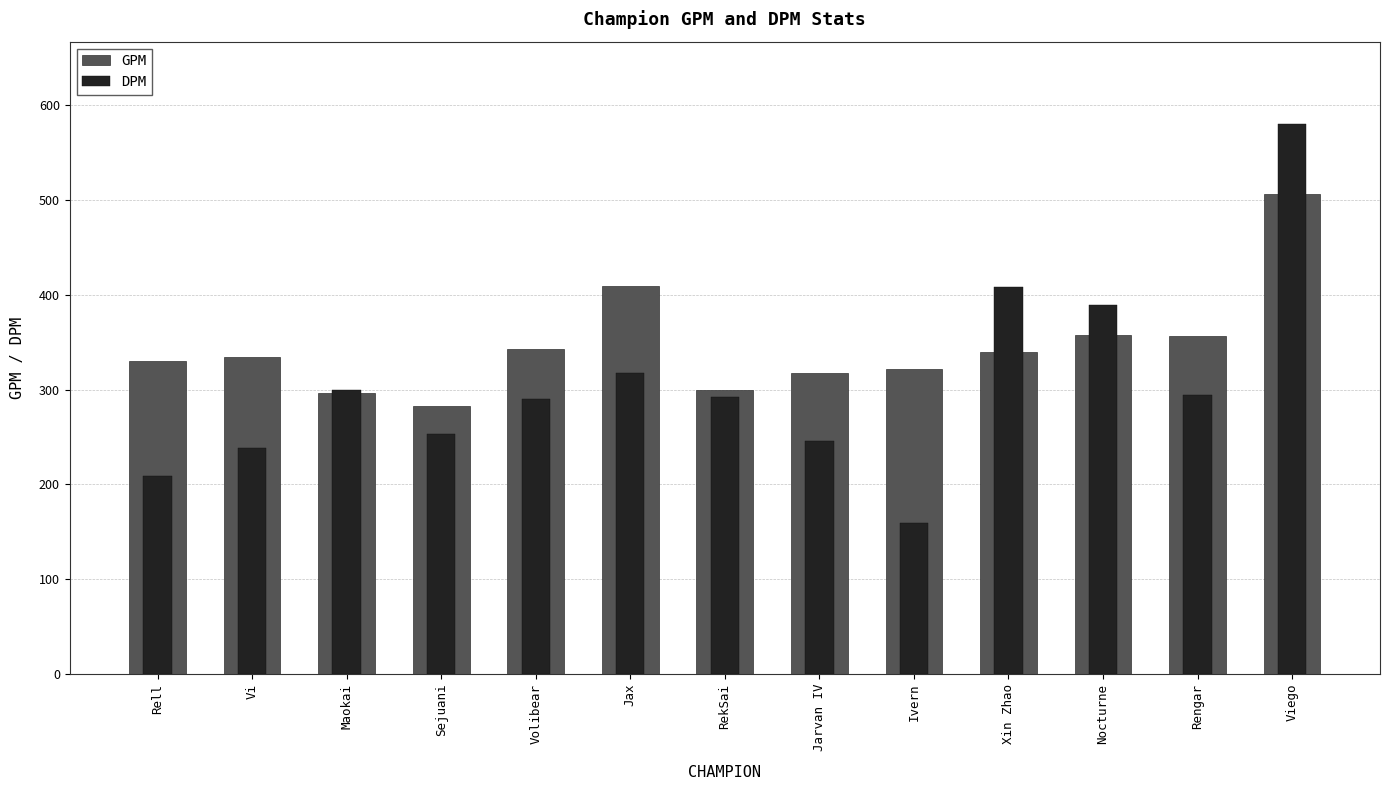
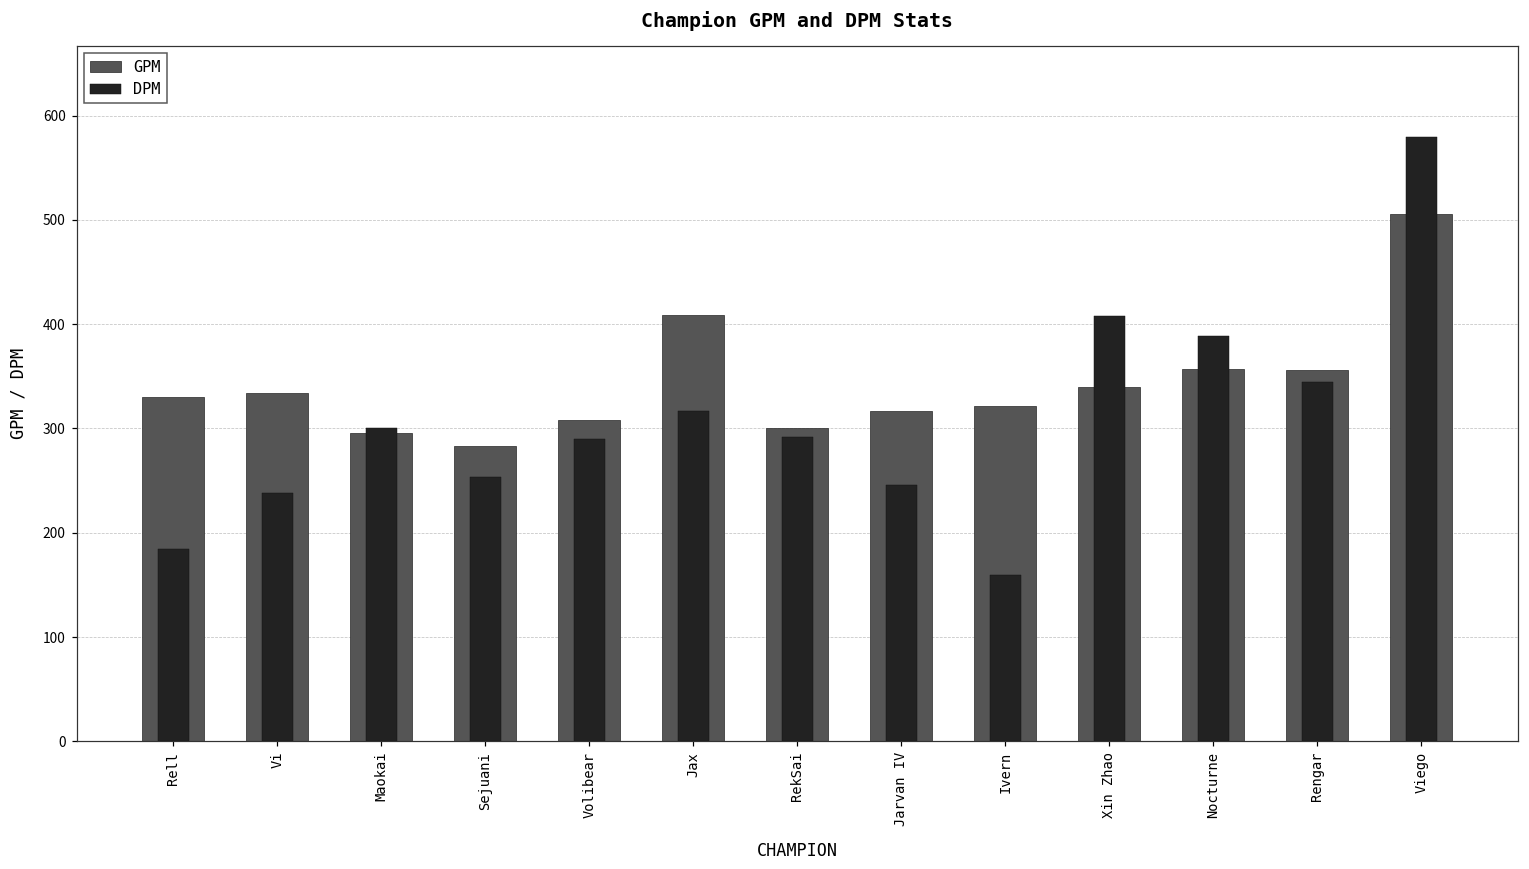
  {
    "GPM": {
      "Rell": 330,
      "Vi": 330,
      "Sejuani": 280,
-     "Volibear": 340,
+     "Volibear": 310,
      "Jax": 410,
      "RekSai": 300,
      "Jarvan IV": 320,
      "Ivern": 320,
      "Rengar": 360
    },
    "DPM": {
-     "Rell": 210,
+     "Rell": 180,
      "Maokai": 300,
      "Xin Zhao": 410,
      "Nocturne": 390,
-     "Rengar": 290,
+     "Rengar": 350,
      "Viego": 580
    }
  }
